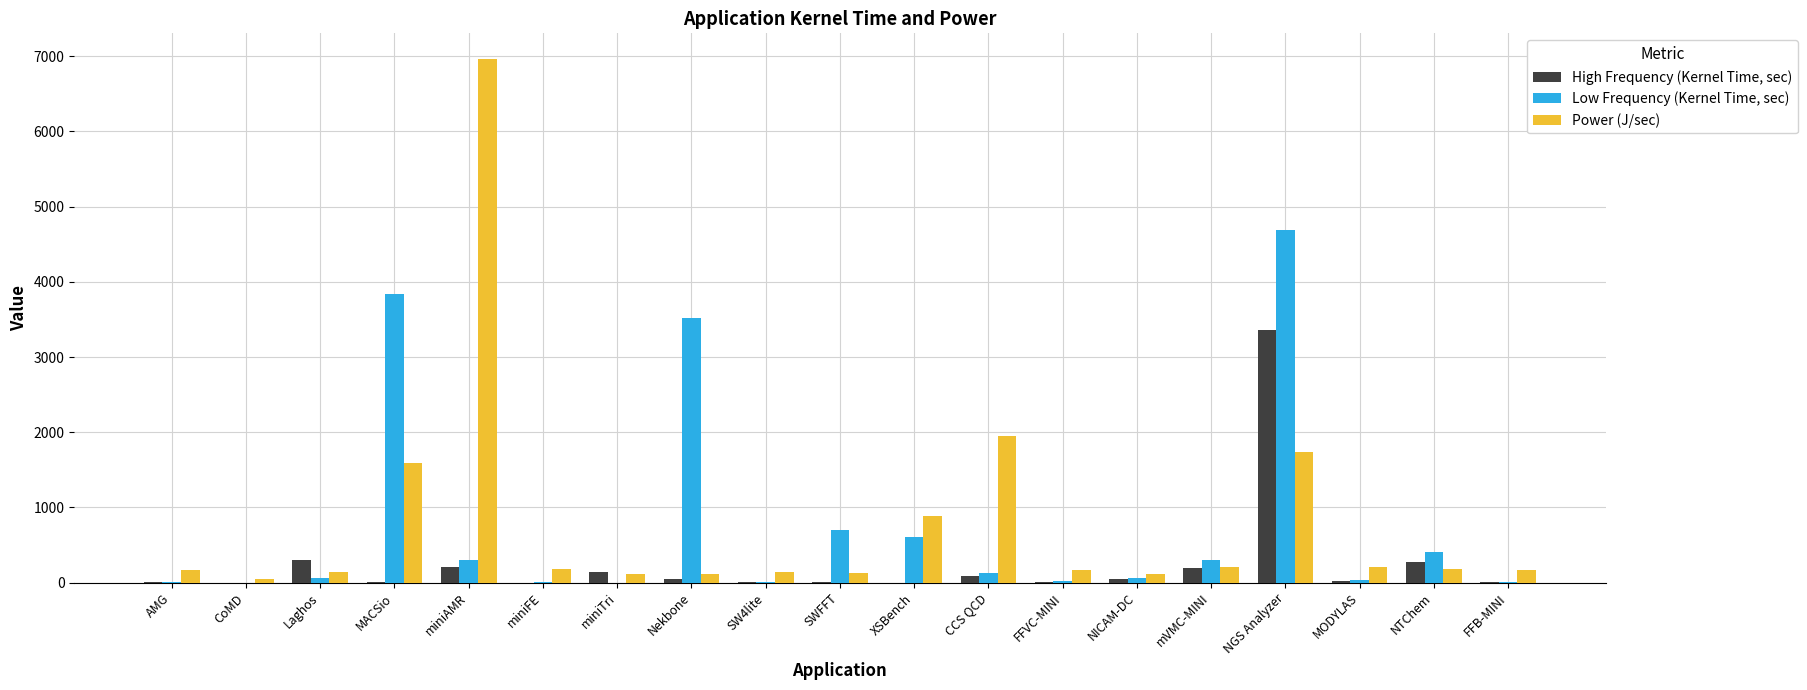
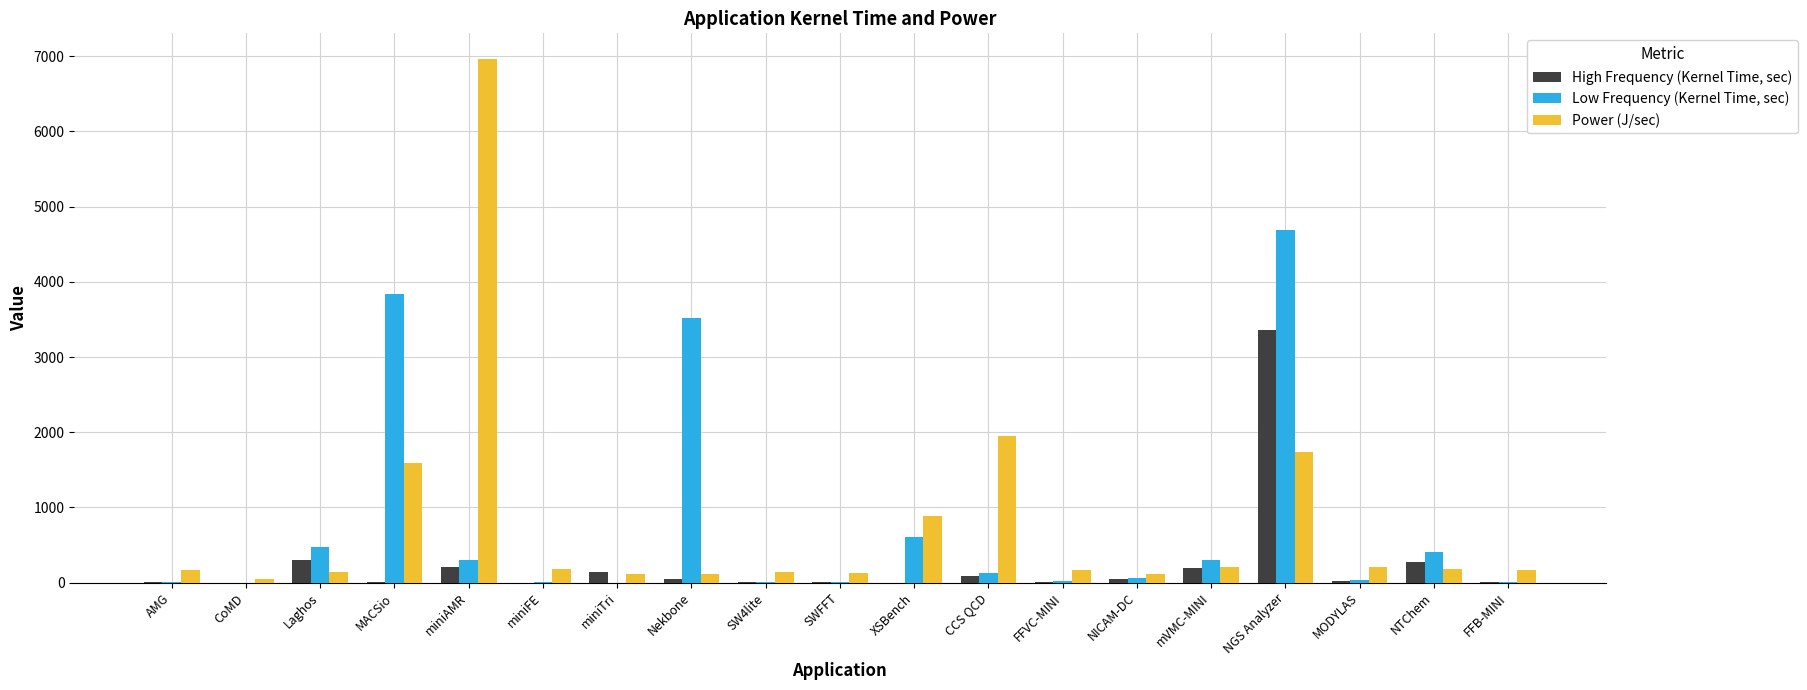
  {
    "High Frequency (Kernel Time, sec)": {
      "Laghos": 300,
      "miniAMR": 200,
      "miniTri": 100,
      "Nekbone": 0,
      "CCS QCD": 100,
      "NICAM-DC": 0,
      "mVMC-MINI": 200,
      "NGS Analyzer": 3400,
      "NTChem": 300
    },
    "Low Frequency (Kernel Time, sec)": {
-     "Laghos": 100,
+     "Laghos": 500,
      "MACSio": 3800,
      "miniAMR": 300,
      "Nekbone": 3500,
-     "SWFFT": 700,
+     "SWFFT": 0,
      "XSBench": 600,
      "CCS QCD": 100,
      "NICAM-DC": 100,
      "mVMC-MINI": 300,
      "NGS Analyzer": 4700,
      "MODYLAS": 0,
      "NTChem": 400
    },
    "Power (J/sec)": {
      "AMG": 200,
      "CoMD": 100,
      "Laghos": 100,
      "MACSio": 1600,
      "miniAMR": 7000,
      "miniFE": 200,
      "miniTri": 100,
      "Nekbone": 100,
      "SW4lite": 100,
      "SWFFT": 100,
      "XSBench": 900,
      "CCS QCD": 2000,
      "FFVC-MINI": 200,
      "NICAM-DC": 100,
      "mVMC-MINI": 200,
      "NGS Analyzer": 1700,
      "MODYLAS": 200,
      "NTChem": 200,
      "FFB-MINI": 200
    }
  }
